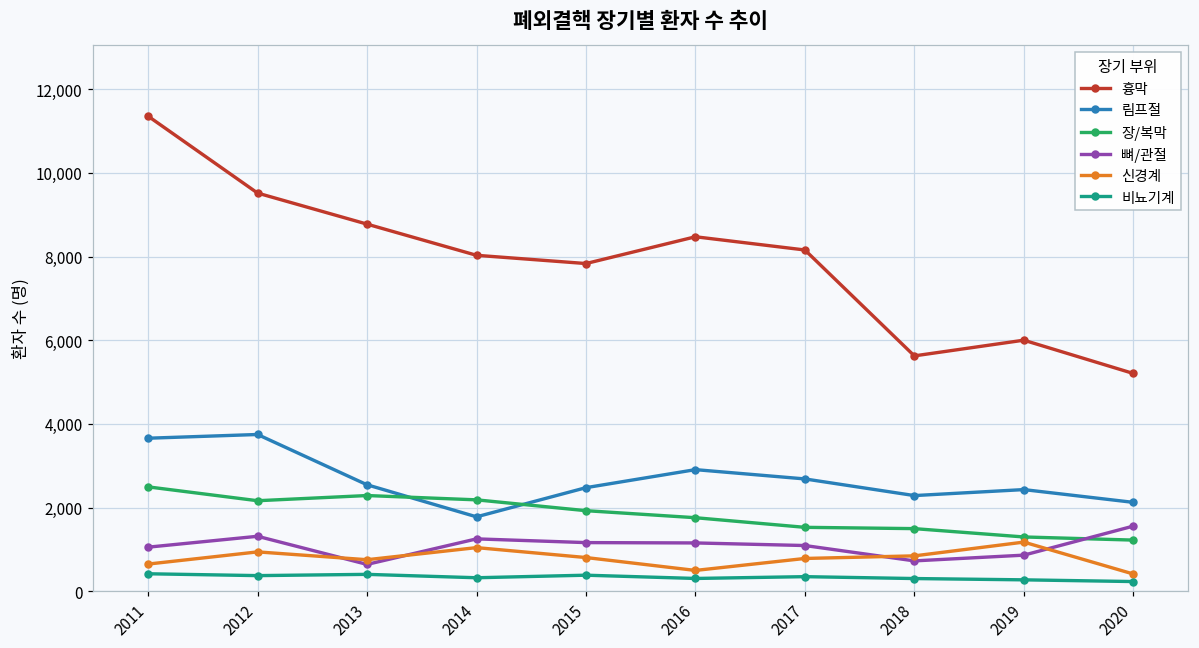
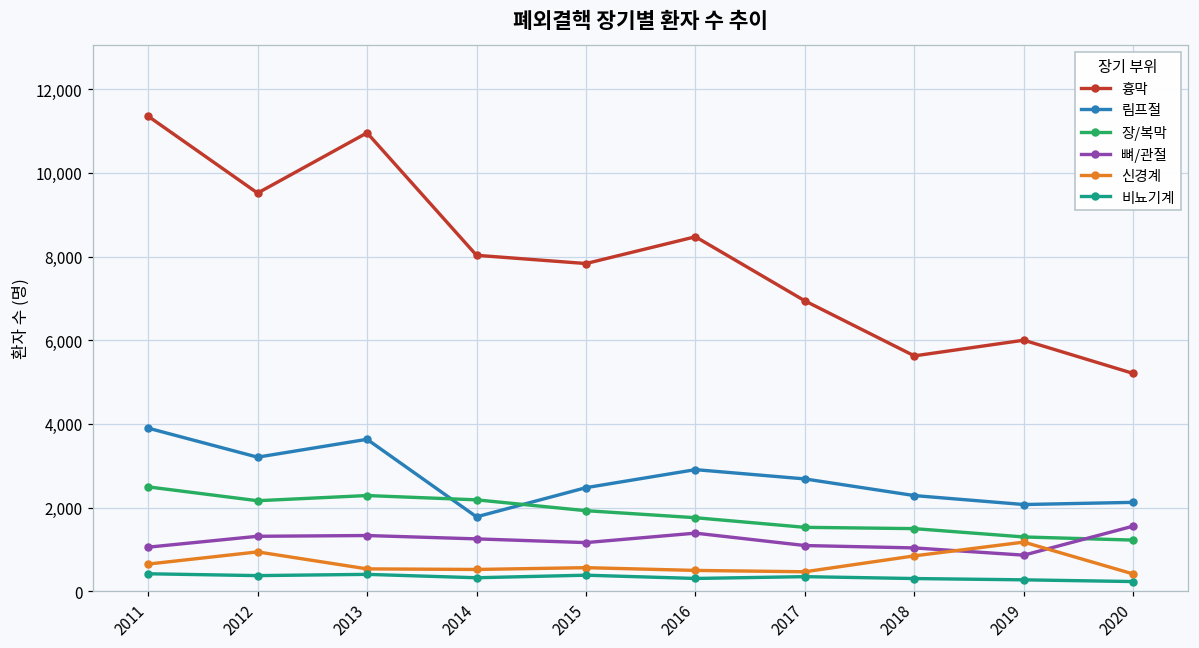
  {
    "흉막": {
      "2011": "11,400",
      "2012": "9,500",
-     "2013": "8,800",
+     "2013": "11,000",
      "2014": "8,000",
      "2015": "7,800",
      "2016": "8,500",
-     "2017": "8,200",
+     "2017": "6,900",
      "2018": "5,600",
      "2019": "6,000",
      "2020": "5,200"
    },
    "림프절": {
-     "2011": "3,700",
-     "2012": "3,700",
-     "2013": "2,500",
+     "2011": "3,900",
+     "2012": "3,200",
+     "2013": "3,600",
      "2014": "1,800",
      "2015": "2,500",
      "2016": "2,900",
      "2017": "2,700",
      "2018": "2,300",
-     "2019": "2,400",
+     "2019": "2,100",
      "2020": "2,100"
    },
    "뼈/관절": {
      "2011": "1,100",
      "2012": "1,300",
-     "2013": "600",
+     "2013": "1,300",
      "2014": "1,300",
      "2015": "1,200",
-     "2016": "1,200",
+     "2016": "1,400",
      "2017": "1,100",
-     "2018": "700",
+     "2018": "1,000",
      "2019": "900",
      "2020": "1,600"
    },
    "신경계": {
      "2011": "700",
      "2012": "900",
-     "2013": "800",
-     "2014": "1,000",
-     "2015": "800",
+     "2013": "500",
+     "2014": "500",
+     "2015": "600",
      "2016": "500",
-     "2017": "800",
+     "2017": "500",
      "2018": "800",
      "2019": "1,200",
      "2020": "400"
    }
  }
